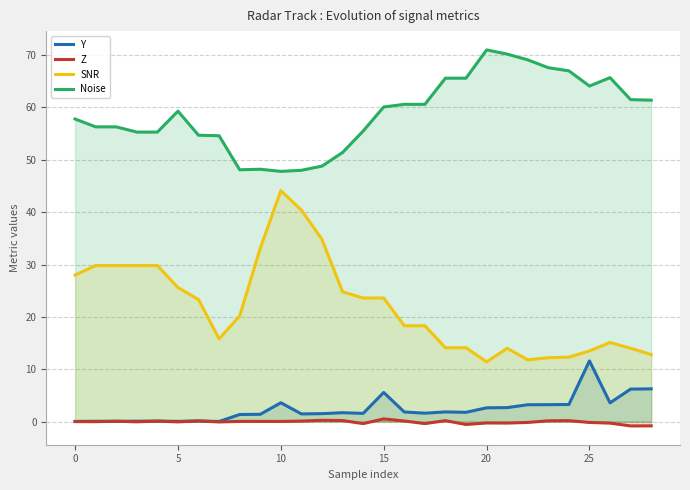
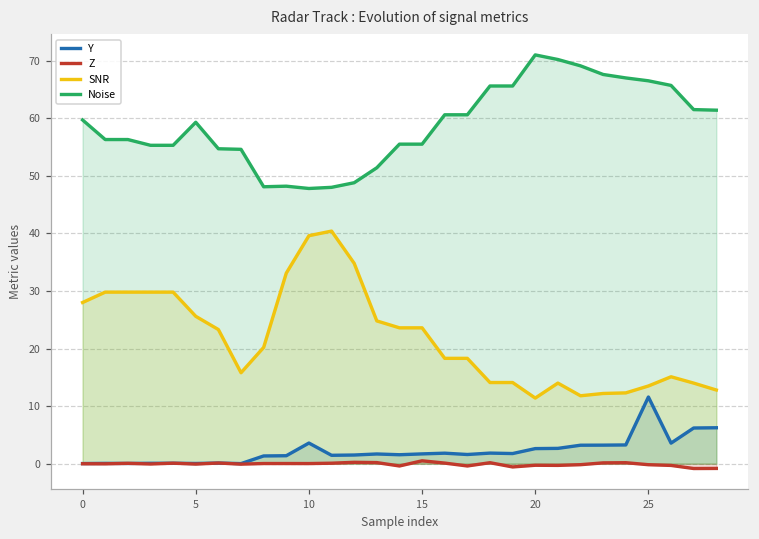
  {
    "Y": {
      "10": 4,
-     "15": 6,
+     "15": 2,
      "20": 3,
      "25": 12
    },
    "SNR": {
      "0": 28,
      "5": 26,
-     "10": 44,
+     "10": 40,
      "15": 24,
      "20": 11,
      "25": 14
    },
    "Noise": {
-     "0": 58,
+     "0": 60,
      "5": 59,
      "10": 48,
-     "15": 60,
+     "15": 56,
      "20": 71,
-     "25": 64
+     "25": 67
    }
  }
